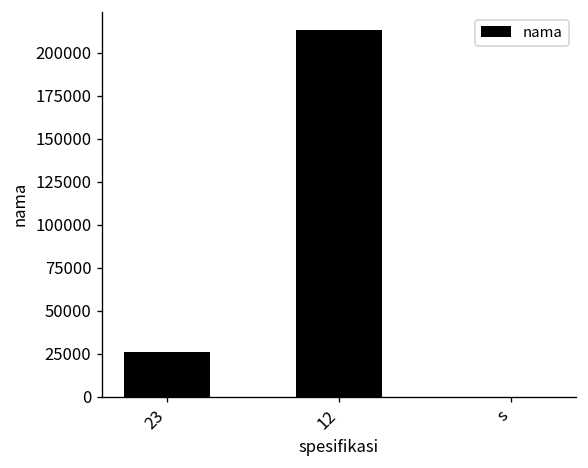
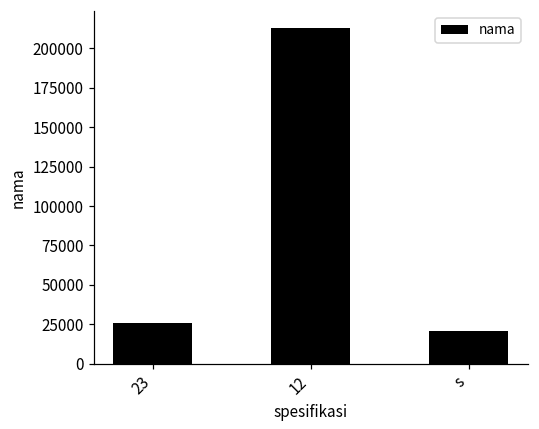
  {
    "23": 26000,
    "12": 213000,
-   "s": 0
+   "s": 21000
  }
